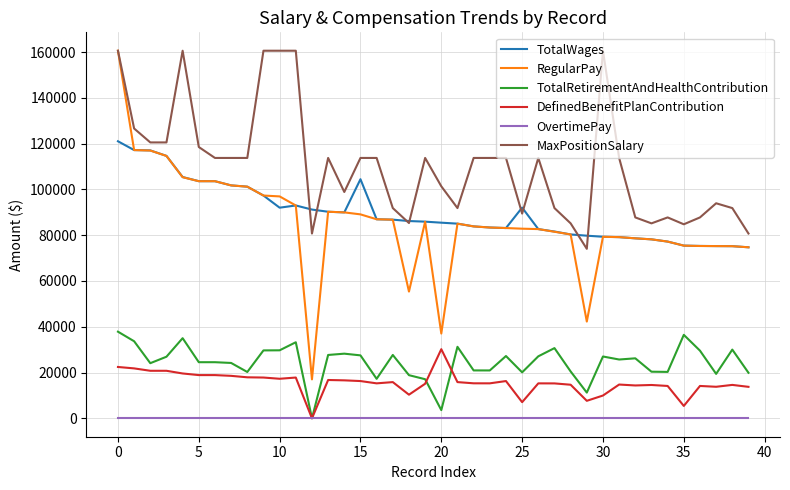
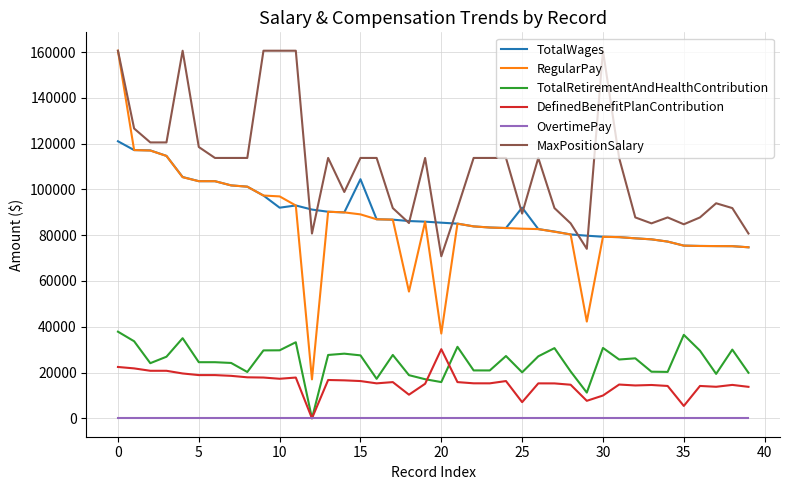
  {
    "TotalWages": {
      "0": 121000,
      "10": 92000,
      "15": 104000,
      "20": 85000,
      "25": 92000
    },
    "RegularPay": {
      "10": 97000,
      "15": 89000,
      "20": 37000,
      "25": 83000
    },
    "TotalRetirementAndHealthContribution": {
      "0": 38000,
      "5": 25000,
      "10": 30000,
      "15": 28000,
-     "20": 4000,
+     "20": 16000,
      "25": 20000,
-     "30": 27000,
+     "30": 31000,
      "35": 36000
    },
    "DefinedBenefitPlanContribution": {
      "0": 22000,
      "5": 19000,
      "10": 17000,
      "15": 16000,
      "20": 30000,
      "25": 7000,
      "30": 10000,
      "35": 5000
    },
    "OvertimePay": {
      "0": 0,
      "5": 0,
      "10": 0,
      "15": 0,
      "20": 0,
      "25": 0,
      "30": 0,
      "35": 0
    },
    "MaxPositionSalary": {
      "5": 119000,
      "10": 161000,
      "15": 114000,
-     "20": 101000,
+     "20": 71000,
      "25": 89000,
      "35": 85000
    }
  }
